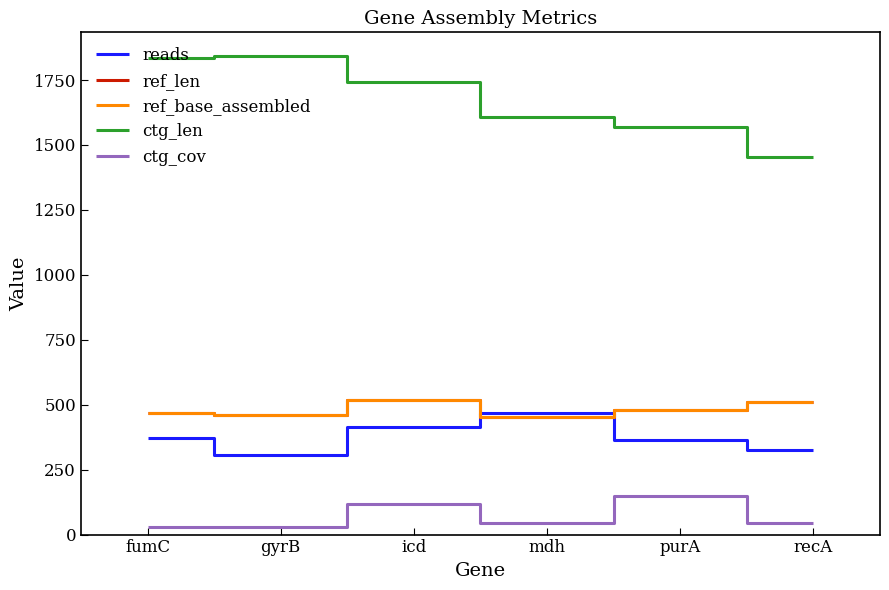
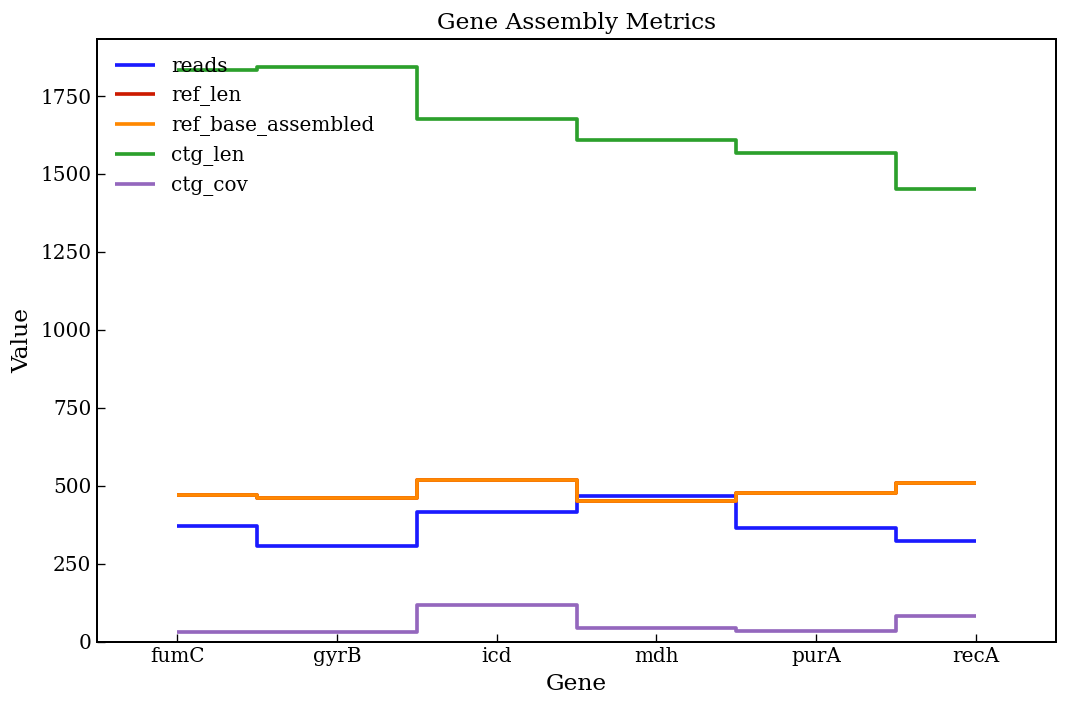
  {
    "reads": {
      "fumC": 370,
      "gyrB": 310,
      "icd": 410,
      "mdh": 470,
      "purA": 360,
      "recA": 320
    },
    "ref_base_assembled": {
      "fumC": 470,
      "gyrB": 460,
      "icd": 520,
      "mdh": 450,
      "purA": 480,
      "recA": 510
    },
    "ctg_len": {
      "fumC": 1830,
      "gyrB": 1840,
-     "icd": 1740,
+     "icd": 1680,
      "mdh": 1610,
      "purA": 1570,
      "recA": 1450
    },
    "ctg_cov": {
      "fumC": 30,
      "gyrB": 30,
      "icd": 120,
      "mdh": 40,
-     "purA": 150,
-     "recA": 50
+     "purA": 30,
+     "recA": 80
    }
  }
